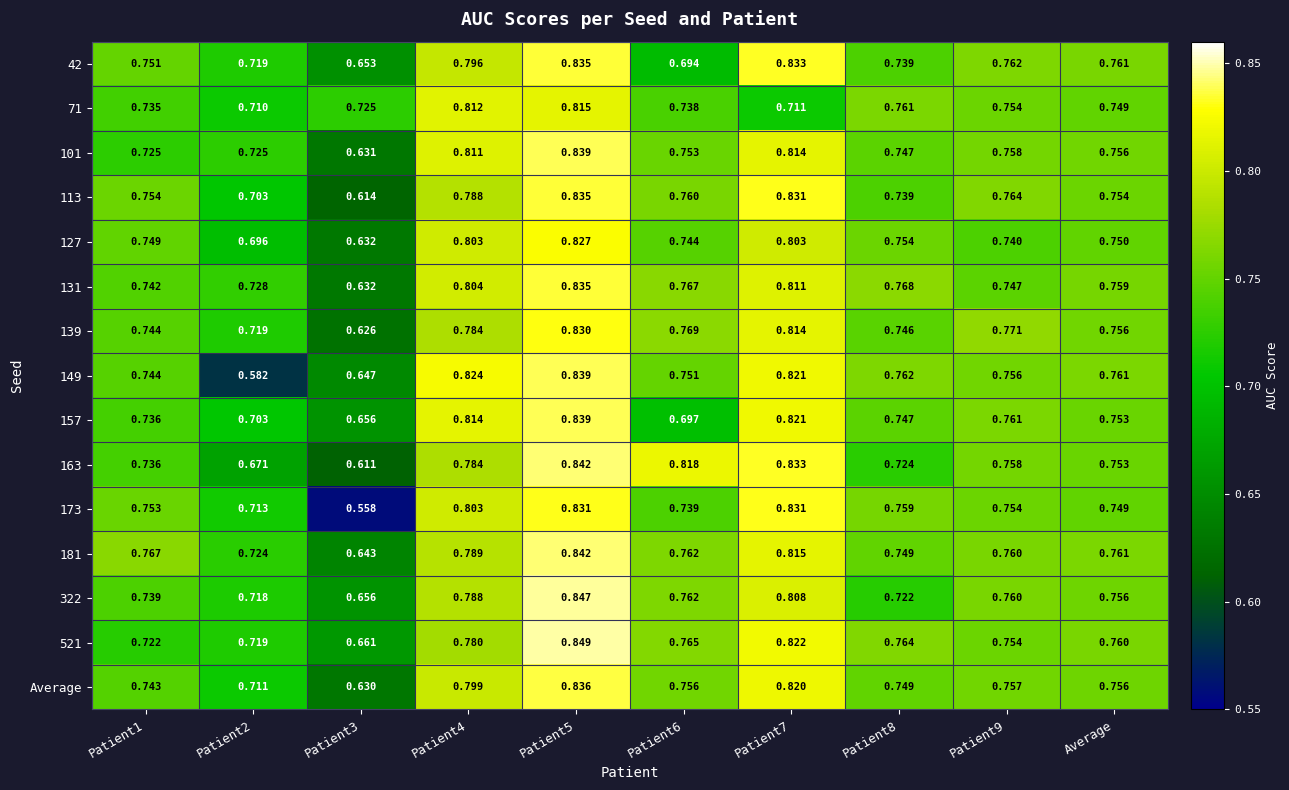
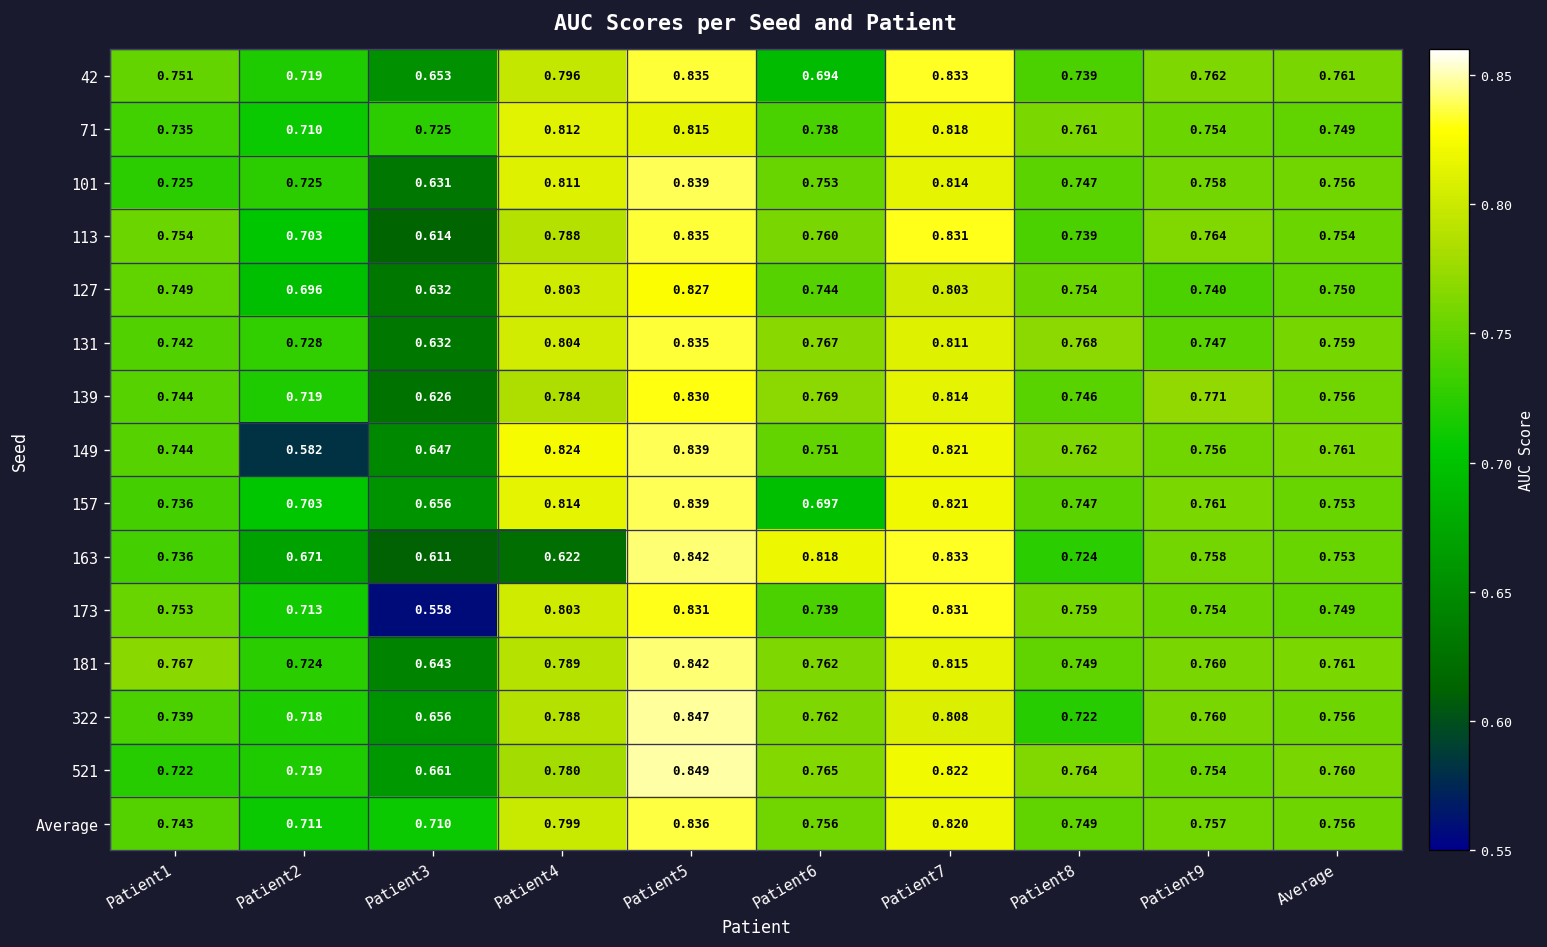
  {
    "42": {
      "Patient1": 0.751,
      "Patient2": 0.719,
      "Patient3": 0.653,
      "Patient4": 0.796,
      "Patient5": 0.835,
      "Patient6": 0.694,
      "Patient7": 0.833,
      "Patient8": 0.739,
      "Patient9": 0.762,
      "Average": 0.761
    },
    "71": {
      "Patient1": 0.735,
      "Patient2": 0.710,
      "Patient3": 0.725,
      "Patient4": 0.812,
      "Patient5": 0.815,
      "Patient6": 0.738,
-     "Patient7": 0.711,
+     "Patient7": 0.818,
      "Patient8": 0.761,
      "Patient9": 0.754,
      "Average": 0.749
    },
    "101": {
      "Patient1": 0.725,
      "Patient2": 0.725,
      "Patient3": 0.631,
      "Patient4": 0.811,
      "Patient5": 0.839,
      "Patient6": 0.753,
      "Patient7": 0.814,
      "Patient8": 0.747,
      "Patient9": 0.758,
      "Average": 0.756
    },
    "113": {
      "Patient1": 0.754,
      "Patient2": 0.703,
      "Patient3": 0.614,
      "Patient4": 0.788,
      "Patient5": 0.835,
      "Patient6": 0.760,
      "Patient7": 0.831,
      "Patient8": 0.739,
      "Patient9": 0.764,
      "Average": 0.754
    },
    "127": {
      "Patient1": 0.749,
      "Patient2": 0.696,
      "Patient3": 0.632,
      "Patient4": 0.803,
      "Patient5": 0.827,
      "Patient6": 0.744,
      "Patient7": 0.803,
      "Patient8": 0.754,
      "Patient9": 0.740,
      "Average": 0.750
    },
    "131": {
      "Patient1": 0.742,
      "Patient2": 0.728,
      "Patient3": 0.632,
      "Patient4": 0.804,
      "Patient5": 0.835,
      "Patient6": 0.767,
      "Patient7": 0.811,
      "Patient8": 0.768,
      "Patient9": 0.747,
      "Average": 0.759
    },
    "139": {
      "Patient1": 0.744,
      "Patient2": 0.719,
      "Patient3": 0.626,
      "Patient4": 0.784,
      "Patient5": 0.830,
      "Patient6": 0.769,
      "Patient7": 0.814,
      "Patient8": 0.746,
      "Patient9": 0.771,
      "Average": 0.756
    },
    "149": {
      "Patient1": 0.744,
      "Patient2": 0.582,
      "Patient3": 0.647,
      "Patient4": 0.824,
      "Patient5": 0.839,
      "Patient6": 0.751,
      "Patient7": 0.821,
      "Patient8": 0.762,
      "Patient9": 0.756,
      "Average": 0.761
    },
    "157": {
      "Patient1": 0.736,
      "Patient2": 0.703,
      "Patient3": 0.656,
      "Patient4": 0.814,
      "Patient5": 0.839,
      "Patient6": 0.697,
      "Patient7": 0.821,
      "Patient8": 0.747,
      "Patient9": 0.761,
      "Average": 0.753
    },
    "163": {
      "Patient1": 0.736,
      "Patient2": 0.671,
      "Patient3": 0.611,
-     "Patient4": 0.784,
+     "Patient4": 0.622,
      "Patient5": 0.842,
      "Patient6": 0.818,
      "Patient7": 0.833,
      "Patient8": 0.724,
      "Patient9": 0.758,
      "Average": 0.753
    },
    "173": {
      "Patient1": 0.753,
      "Patient2": 0.713,
      "Patient3": 0.558,
      "Patient4": 0.803,
      "Patient5": 0.831,
      "Patient6": 0.739,
      "Patient7": 0.831,
      "Patient8": 0.759,
      "Patient9": 0.754,
      "Average": 0.749
    },
    "181": {
      "Patient1": 0.767,
      "Patient2": 0.724,
      "Patient3": 0.643,
      "Patient4": 0.789,
      "Patient5": 0.842,
      "Patient6": 0.762,
      "Patient7": 0.815,
      "Patient8": 0.749,
      "Patient9": 0.760,
      "Average": 0.761
    },
    "322": {
      "Patient1": 0.739,
      "Patient2": 0.718,
      "Patient3": 0.656,
      "Patient4": 0.788,
      "Patient5": 0.847,
      "Patient6": 0.762,
      "Patient7": 0.808,
      "Patient8": 0.722,
      "Patient9": 0.760,
      "Average": 0.756
    },
    "521": {
      "Patient1": 0.722,
      "Patient2": 0.719,
      "Patient3": 0.661,
      "Patient4": 0.780,
      "Patient5": 0.849,
      "Patient6": 0.765,
      "Patient7": 0.822,
      "Patient8": 0.764,
      "Patient9": 0.754,
      "Average": 0.760
    },
    "Average": {
      "Patient1": 0.743,
      "Patient2": 0.711,
-     "Patient3": 0.630,
+     "Patient3": 0.710,
      "Patient4": 0.799,
      "Patient5": 0.836,
      "Patient6": 0.756,
      "Patient7": 0.820,
      "Patient8": 0.749,
      "Patient9": 0.757,
      "Average": 0.756
    }
  }
